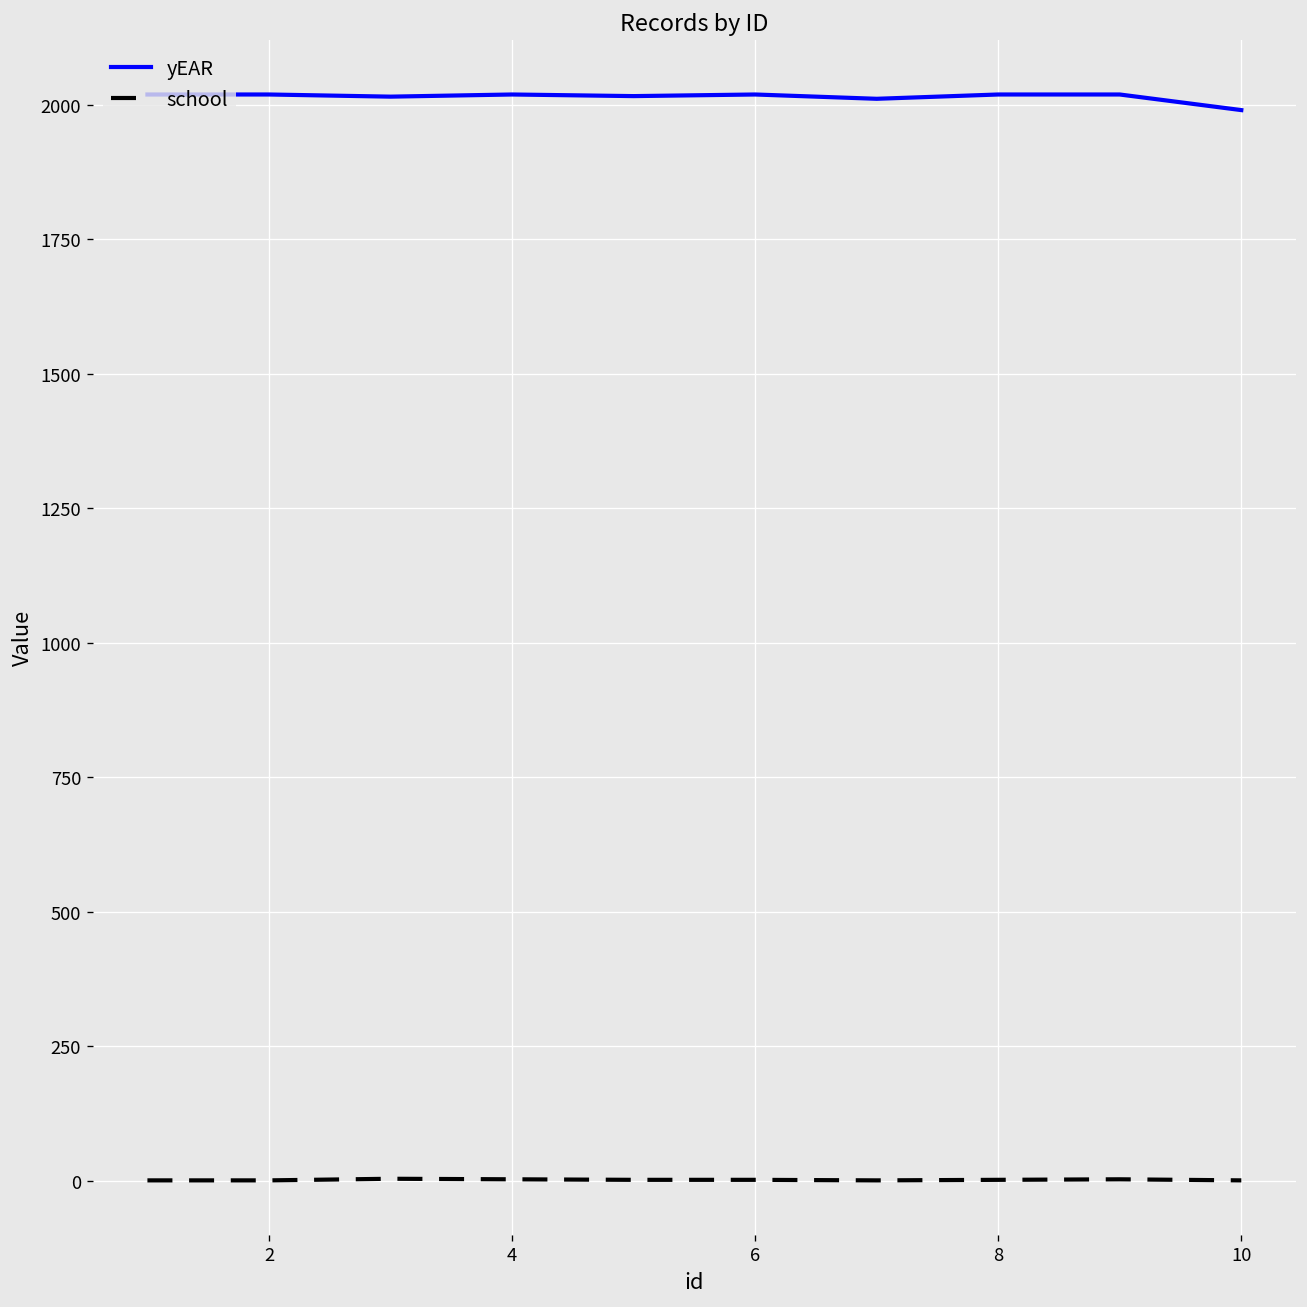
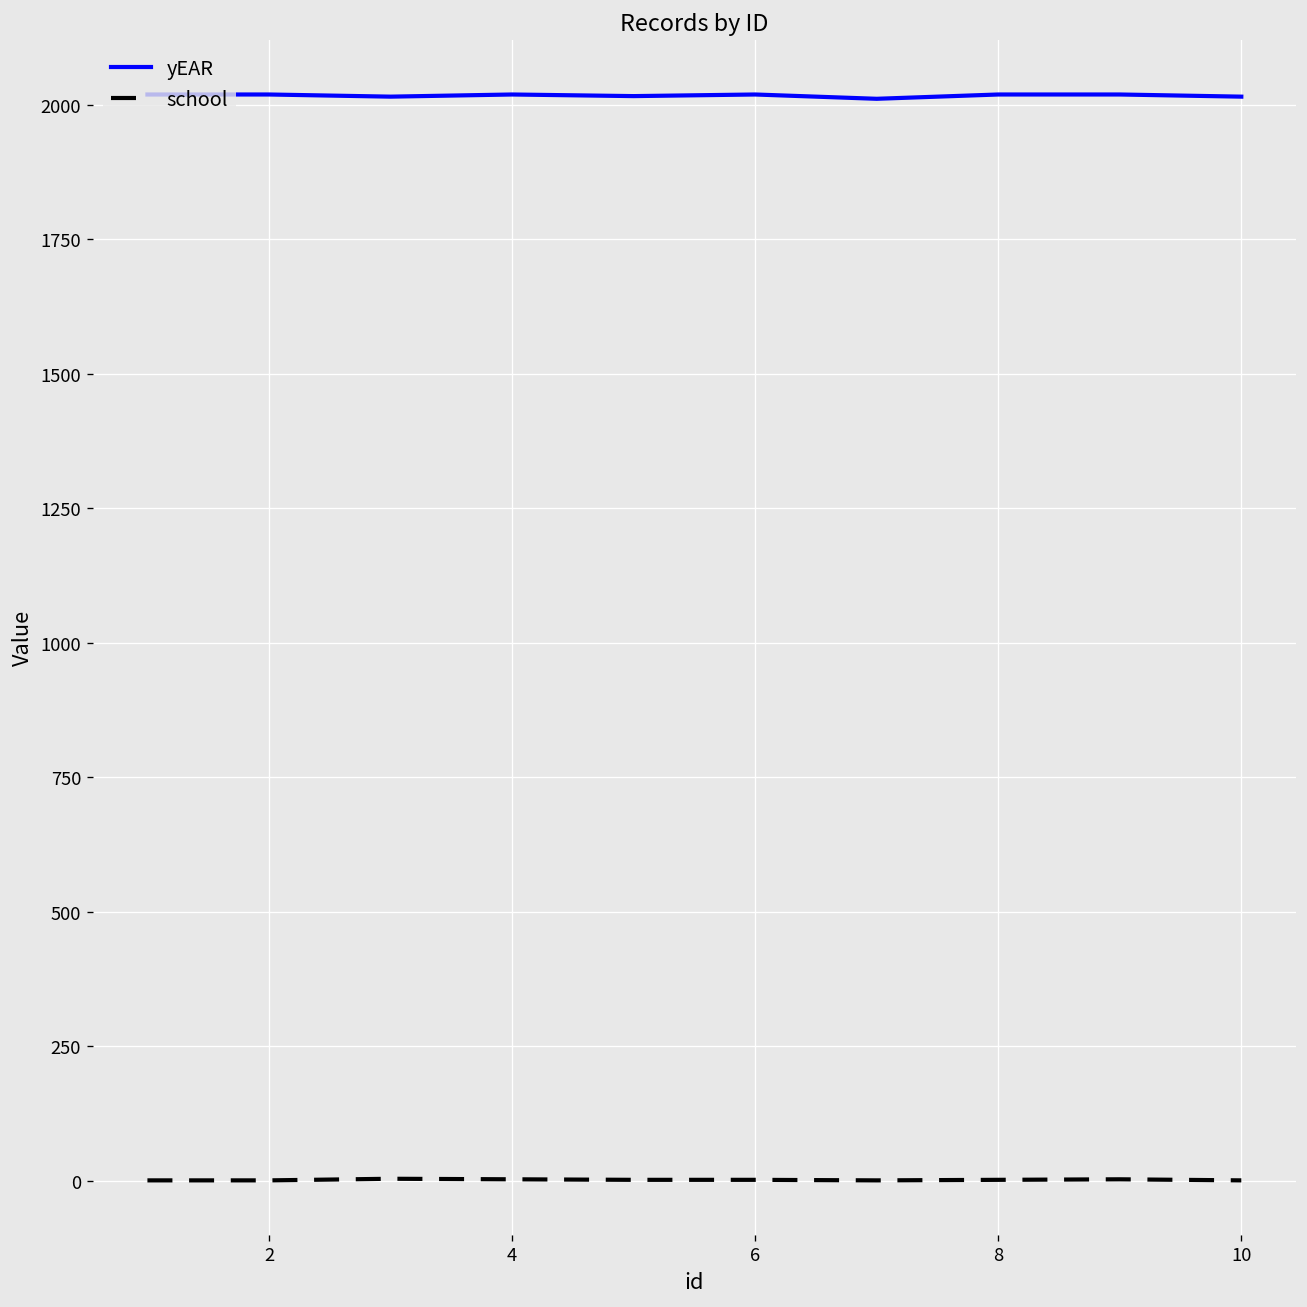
  {
    "yEAR": {
      "2": 2020,
      "4": 2020,
      "6": 2020,
      "8": 2020,
-     "10": 1990
+     "10": 2020
    },
    "school": {
      "2": 0,
      "4": 0,
      "6": 0,
      "8": 0,
      "10": 0
    }
  }
